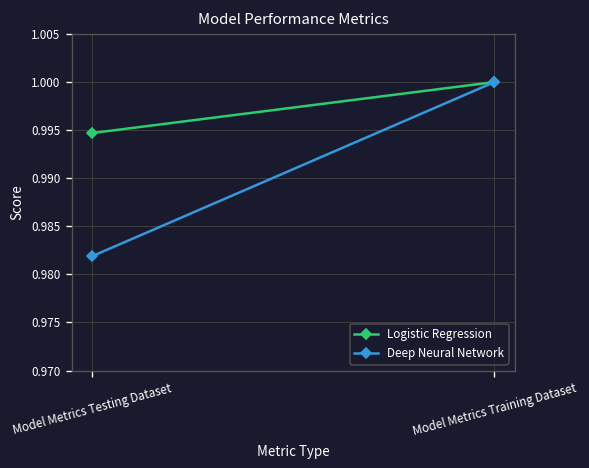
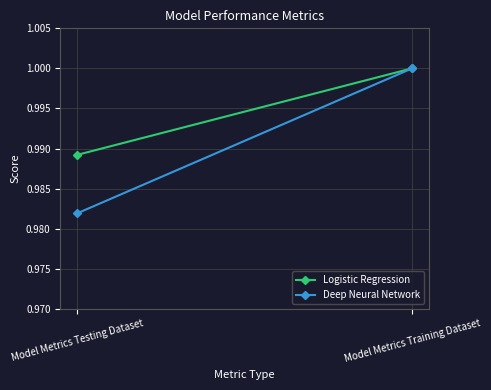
  {
    "Logistic Regression": {
-     "Model Metrics Testing Dataset": 0.995
+     "Model Metrics Testing Dataset": 0.989
    },
    "Deep Neural Network": {
      "Model Metrics Testing Dataset": 0.982
    }
  }
